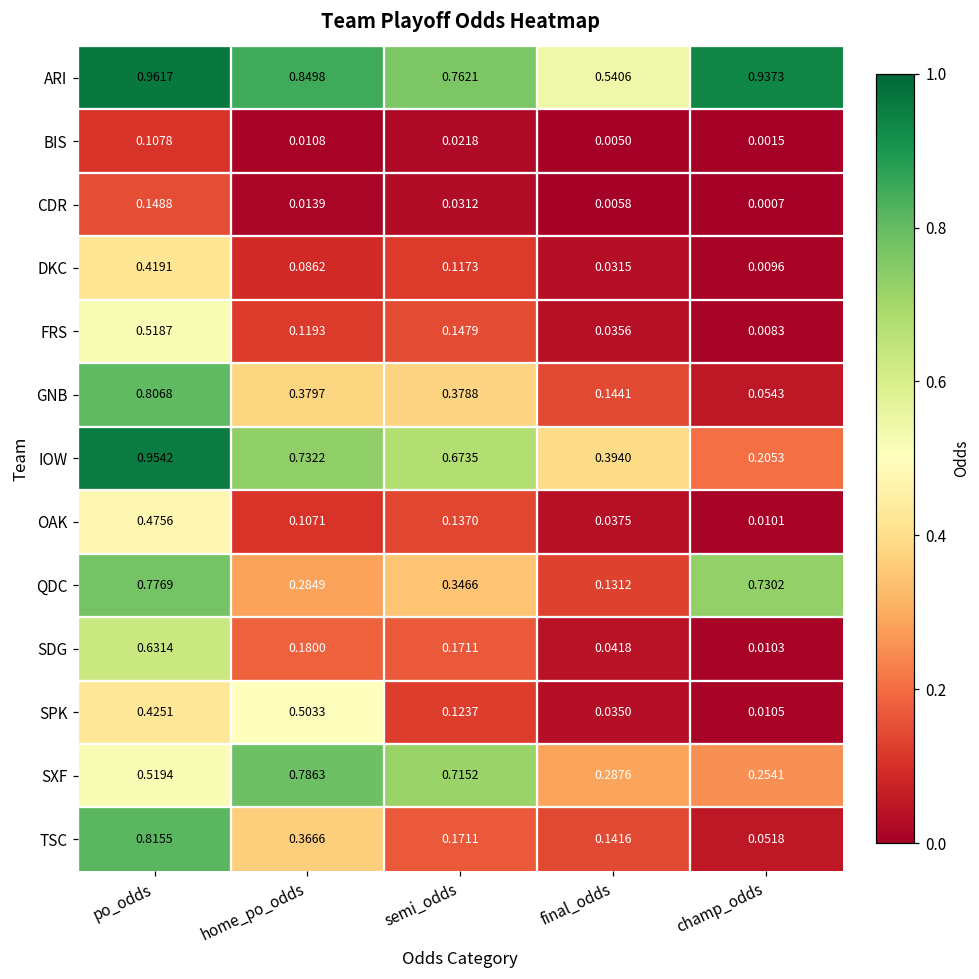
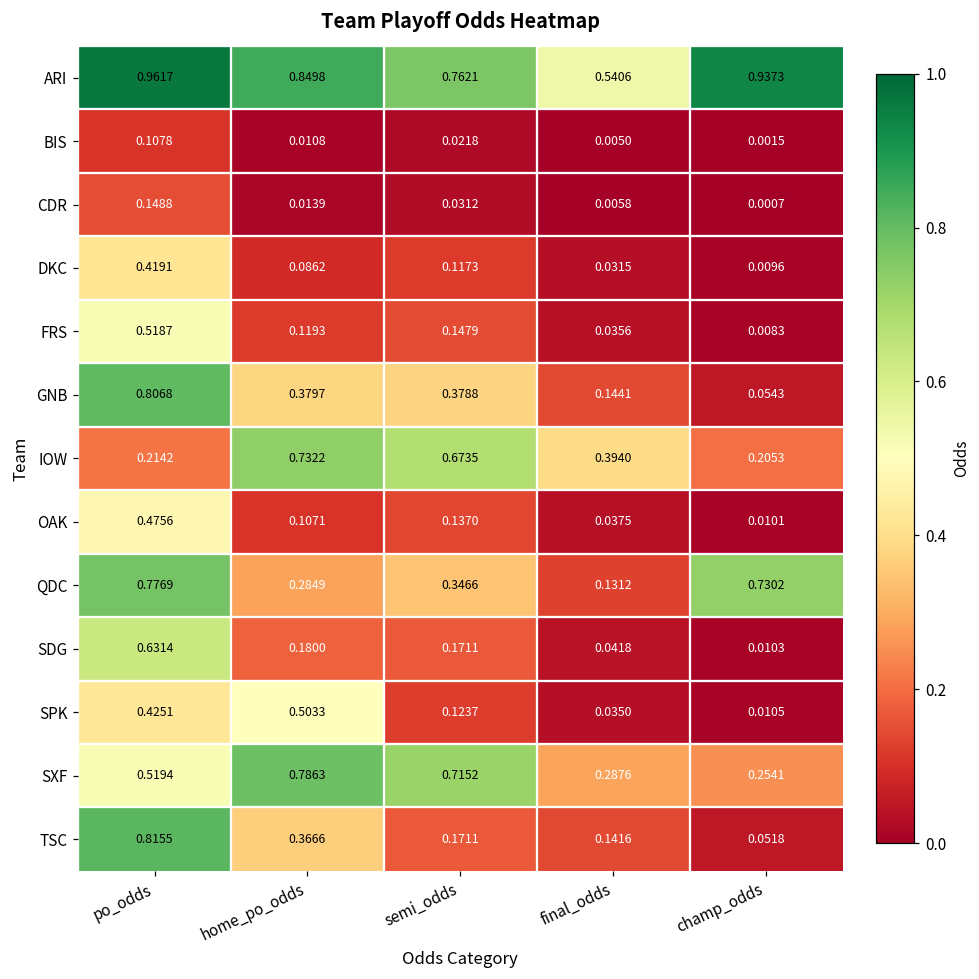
  {
    "ARI": {
      "po_odds": 0.9617,
      "home_po_odds": 0.8498,
      "semi_odds": 0.7621,
      "final_odds": 0.5406,
      "champ_odds": 0.9373
    },
    "BIS": {
      "po_odds": 0.1078,
      "home_po_odds": 0.0108,
      "semi_odds": 0.0218,
      "final_odds": 0.0050,
      "champ_odds": 0.0015
    },
    "CDR": {
      "po_odds": 0.1488,
      "home_po_odds": 0.0139,
      "semi_odds": 0.0312,
      "final_odds": 0.0058,
      "champ_odds": 0.0007
    },
    "DKC": {
      "po_odds": 0.4191,
      "home_po_odds": 0.0862,
      "semi_odds": 0.1173,
      "final_odds": 0.0315,
      "champ_odds": 0.0096
    },
    "FRS": {
      "po_odds": 0.5187,
      "home_po_odds": 0.1193,
      "semi_odds": 0.1479,
      "final_odds": 0.0356,
      "champ_odds": 0.0083
    },
    "GNB": {
      "po_odds": 0.8068,
      "home_po_odds": 0.3797,
      "semi_odds": 0.3788,
      "final_odds": 0.1441,
      "champ_odds": 0.0543
    },
    "IOW": {
-     "po_odds": 0.9542,
+     "po_odds": 0.2142,
      "home_po_odds": 0.7322,
      "semi_odds": 0.6735,
      "final_odds": 0.3940,
      "champ_odds": 0.2053
    },
    "OAK": {
      "po_odds": 0.4756,
      "home_po_odds": 0.1071,
      "semi_odds": 0.1370,
      "final_odds": 0.0375,
      "champ_odds": 0.0101
    },
    "QDC": {
      "po_odds": 0.7769,
      "home_po_odds": 0.2849,
      "semi_odds": 0.3466,
      "final_odds": 0.1312,
      "champ_odds": 0.7302
    },
    "SDG": {
      "po_odds": 0.6314,
      "home_po_odds": 0.1800,
      "semi_odds": 0.1711,
      "final_odds": 0.0418,
      "champ_odds": 0.0103
    },
    "SPK": {
      "po_odds": 0.4251,
      "home_po_odds": 0.5033,
      "semi_odds": 0.1237,
      "final_odds": 0.0350,
      "champ_odds": 0.0105
    },
    "SXF": {
      "po_odds": 0.5194,
      "home_po_odds": 0.7863,
      "semi_odds": 0.7152,
      "final_odds": 0.2876,
      "champ_odds": 0.2541
    },
    "TSC": {
      "po_odds": 0.8155,
      "home_po_odds": 0.3666,
      "semi_odds": 0.1711,
      "final_odds": 0.1416,
      "champ_odds": 0.0518
    }
  }
